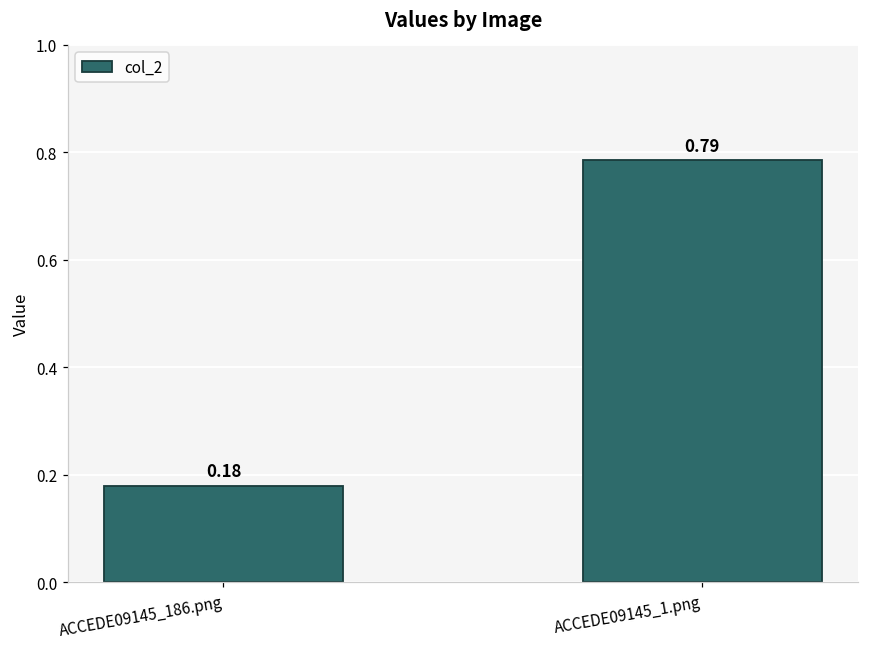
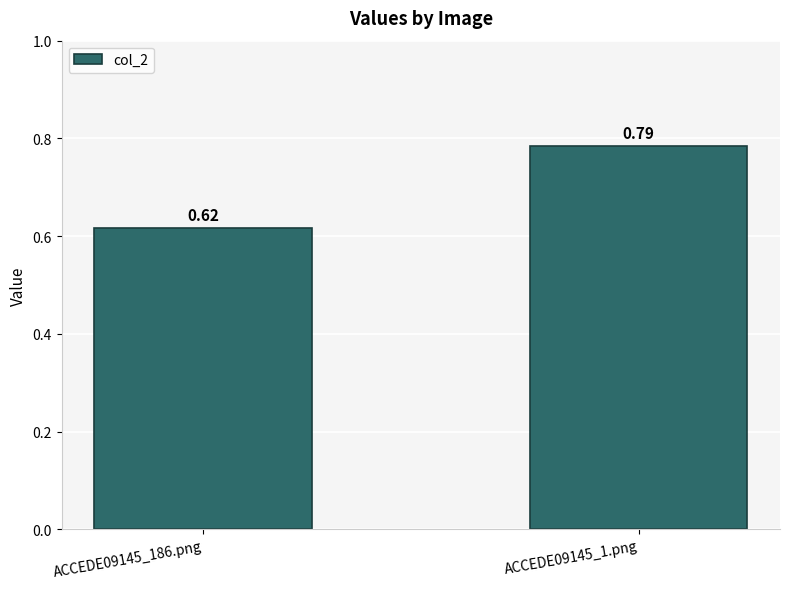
  {
-   "ACCEDE09145_186.png": 0.18,
+   "ACCEDE09145_186.png": 0.62,
    "ACCEDE09145_1.png": 0.79
  }
